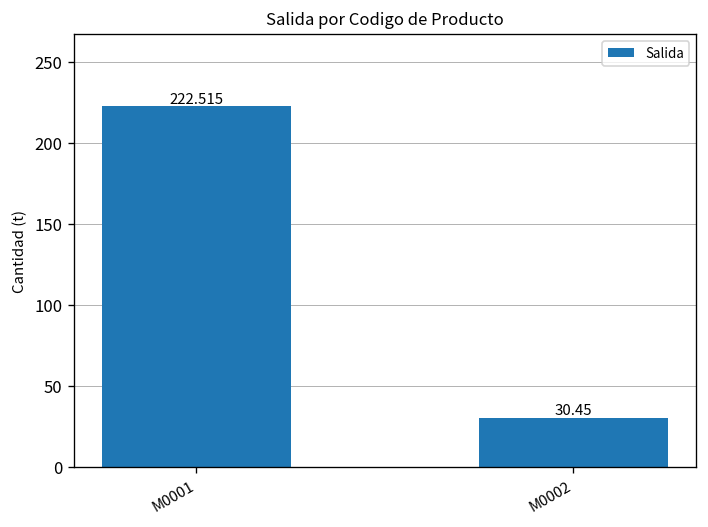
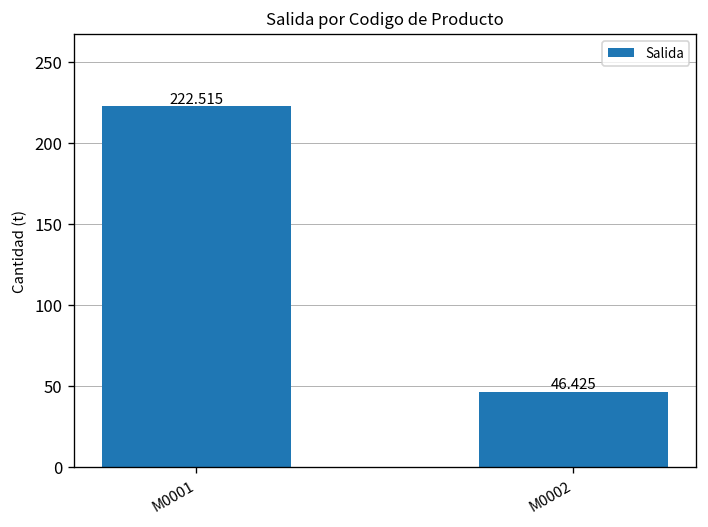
  {
    "M0001": 222.515,
-   "M0002": 30.45
+   "M0002": 46.425
  }
